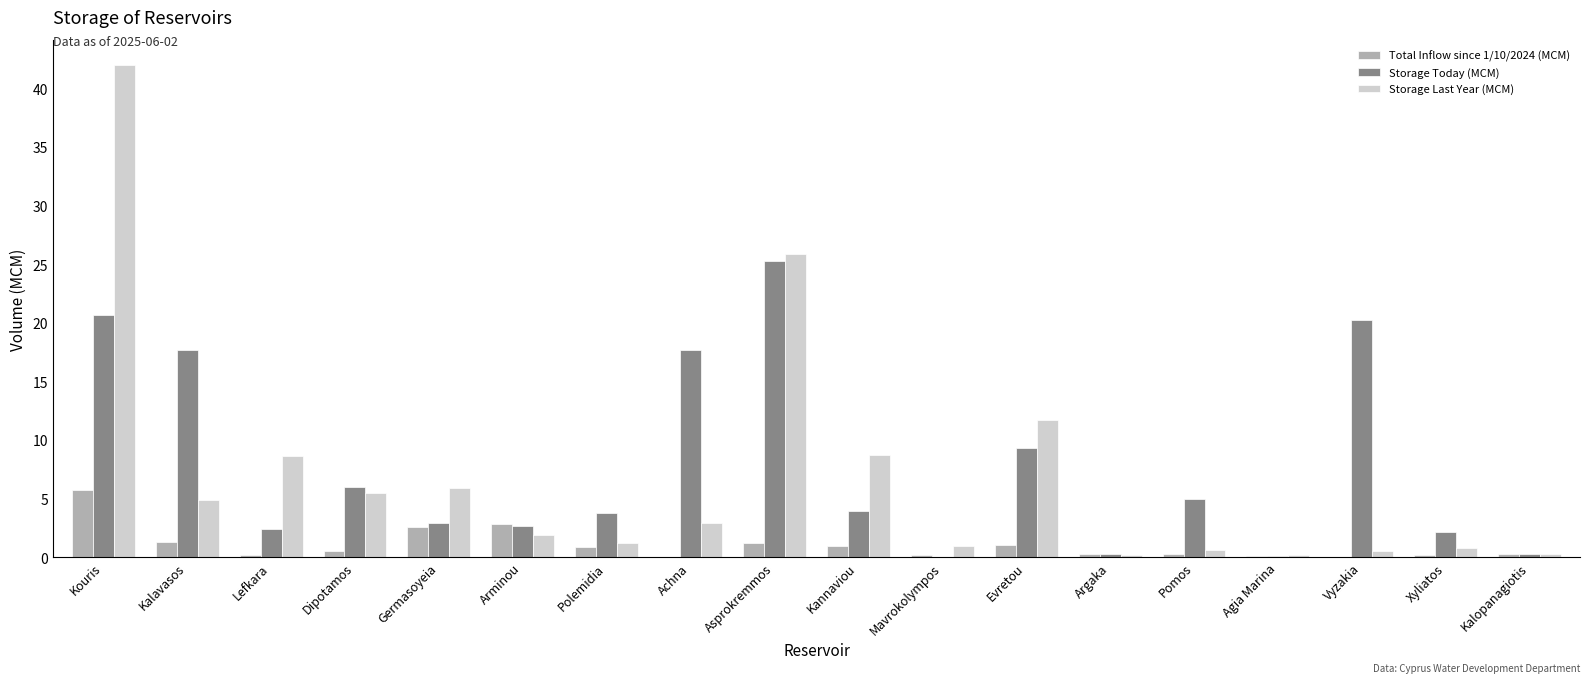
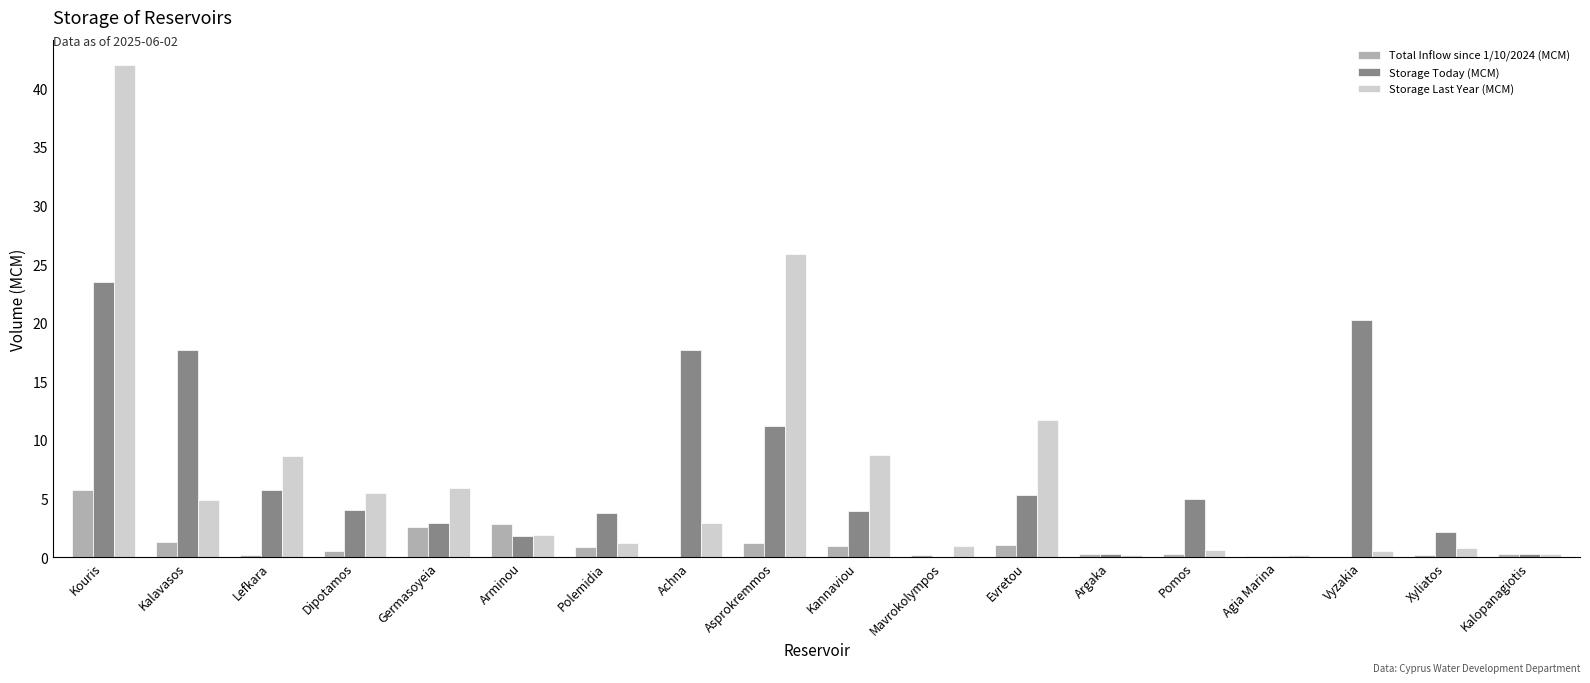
  {
    "Storage Today (MCM)": {
-     "Kouris": 20.7,
+     "Kouris": 23.5,
      "Kalavasos": 17.7,
-     "Lefkara": 2.4,
-     "Dipotamos": 6.0,
+     "Lefkara": 5.8,
+     "Dipotamos": 4.0,
      "Germasoyeia": 2.9,
-     "Arminou": 2.7,
+     "Arminou": 1.8,
      "Polemidia": 3.8,
      "Achna": 17.7,
-     "Asprokremmos": 25.3,
+     "Asprokremmos": 11.2,
      "Kannaviou": 3.9,
      "Mavrokolympos": 0.0,
-     "Evretou": 9.4,
+     "Evretou": 5.3,
      "Argaka": 0.3,
      "Pomos": 4.9,
      "Vyzakia": 20.2,
      "Xyliatos": 2.2,
      "Kalopanagiotis": 0.2
    }
  }
